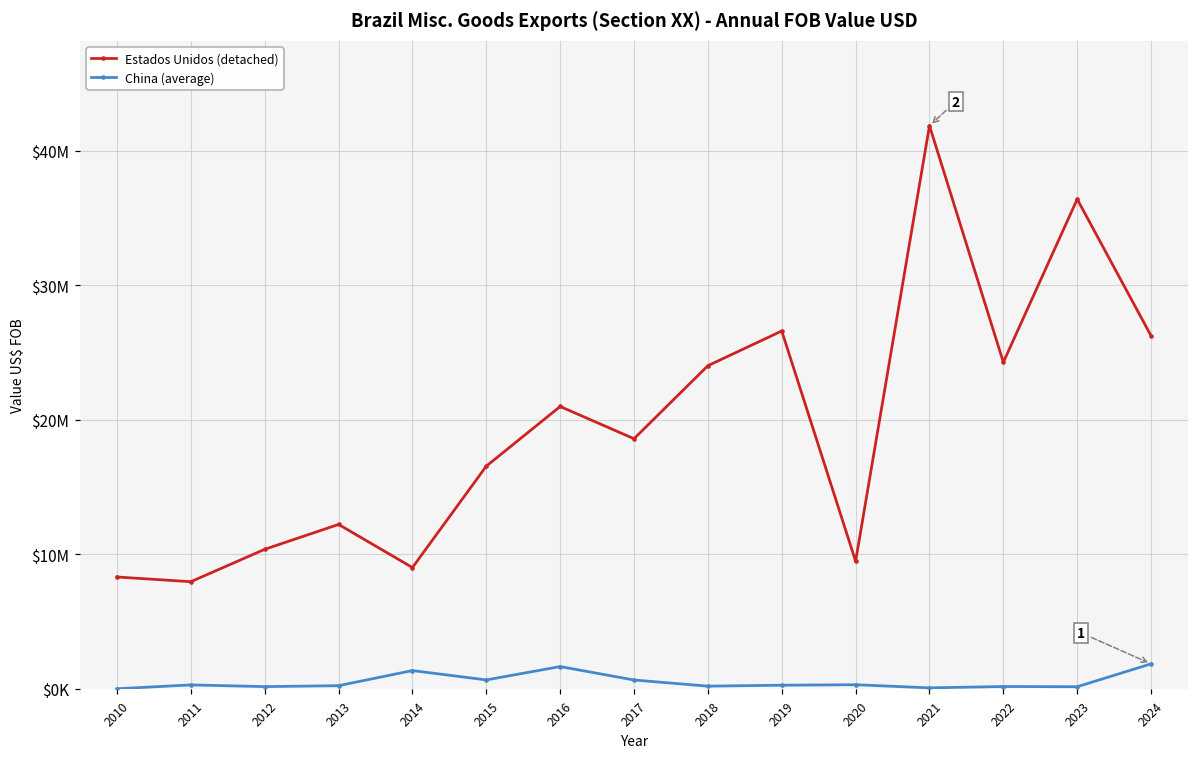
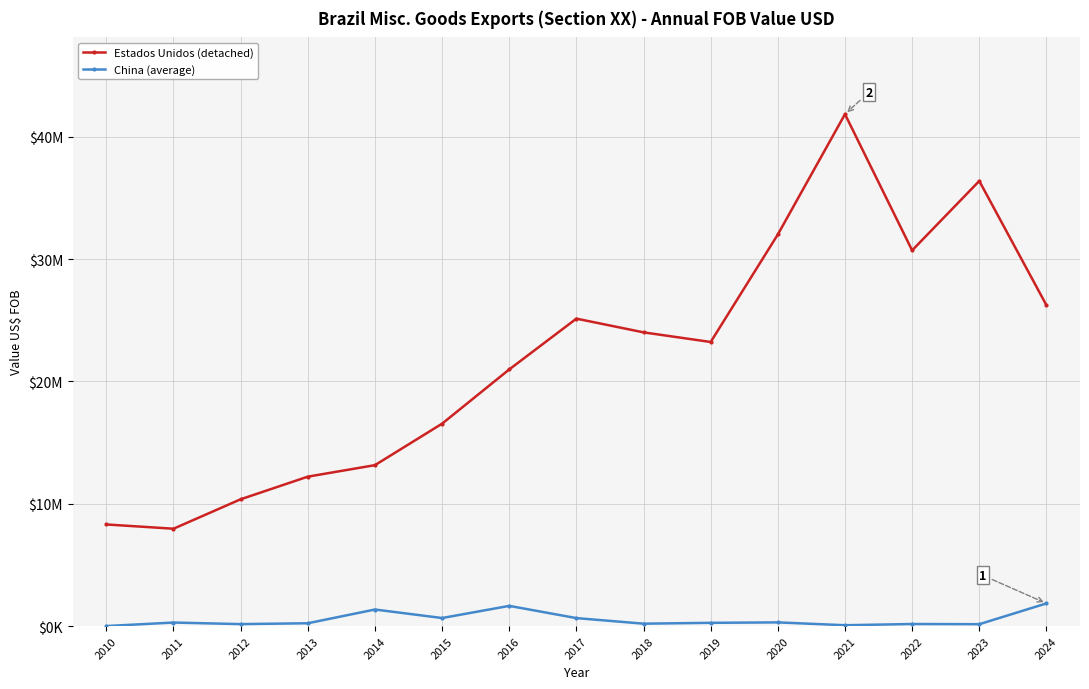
  {
    "Estados Unidos (detached)": {
      "2010": "$8300000",
      "2011": "$8000000",
      "2012": "$10400000",
      "2013": "$12200000",
-     "2014": "$9000000",
+     "2014": "$13200000",
      "2015": "$16500000",
      "2016": "$21000000",
-     "2017": "$18600000",
+     "2017": "$25100000",
      "2018": "$24000000",
-     "2019": "$26600000",
-     "2020": "$9500000",
-     "2022": "$24300000",
+     "2019": "$23200000",
+     "2020": "$32000000",
+     "2022": "$30700000",
      "2023": "$36400000",
      "2024": "$26200000"
    },
    "China (average)": {
      "2010": "$0",
      "2011": "$300000",
      "2012": "$200000",
      "2013": "$200000",
      "2014": "$1400000",
      "2015": "$700000",
      "2016": "$1700000",
      "2017": "$700000",
      "2018": "$200000",
      "2019": "$300000",
      "2020": "$300000",
      "2021": "$100000",
      "2022": "$200000",
      "2023": "$200000"
    }
  }
